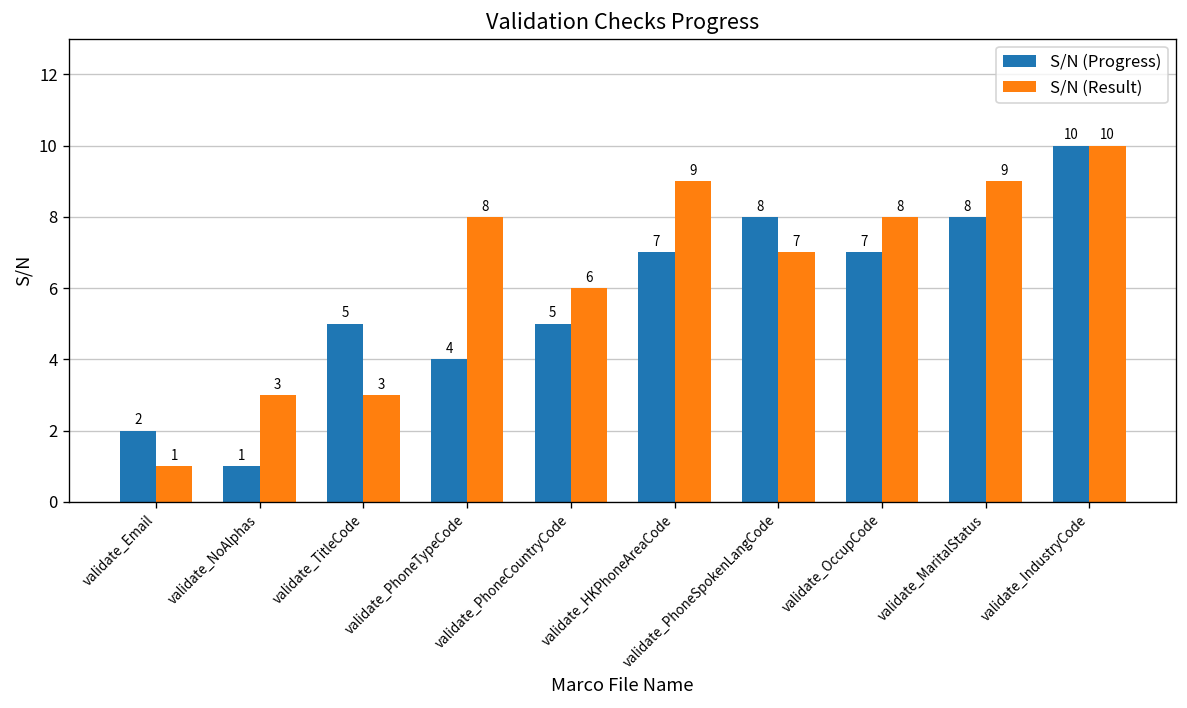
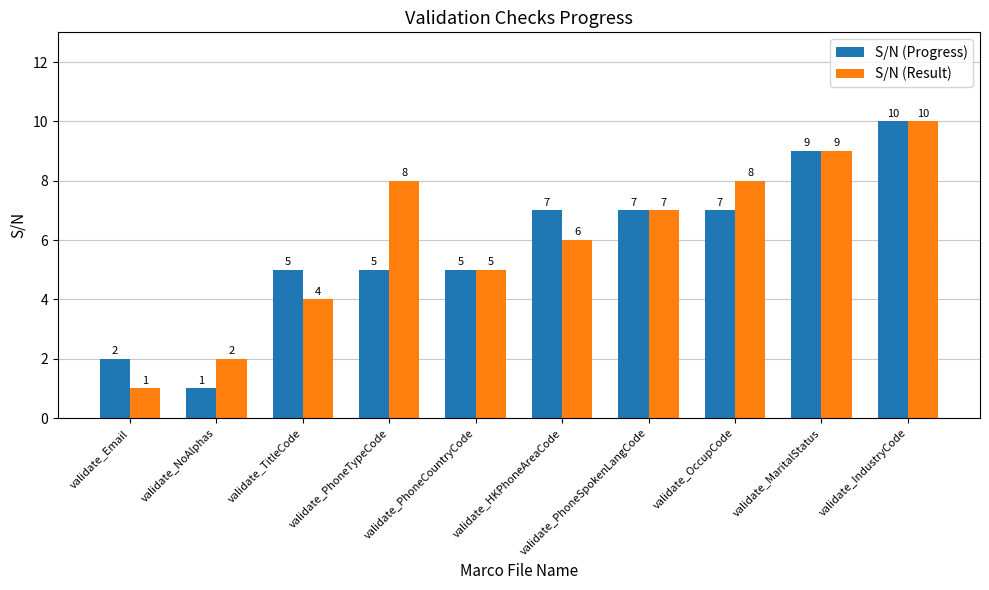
  {
    "S/N (Progress)": {
      "validate_Email": 2,
      "validate_NoAlphas": 1,
      "validate_TitleCode": 5,
-     "validate_PhoneTypeCode": 4,
+     "validate_PhoneTypeCode": 5,
      "validate_PhoneCountryCode": 5,
      "validate_HKPhoneAreaCode": 7,
-     "validate_PhoneSpokenLangCode": 8,
+     "validate_PhoneSpokenLangCode": 7,
      "validate_OccupCode": 7,
-     "validate_MaritalStatus": 8,
+     "validate_MaritalStatus": 9,
      "validate_IndustryCode": 10
    },
    "S/N (Result)": {
      "validate_Email": 1,
-     "validate_NoAlphas": 3,
-     "validate_TitleCode": 3,
+     "validate_NoAlphas": 2,
+     "validate_TitleCode": 4,
      "validate_PhoneTypeCode": 8,
-     "validate_PhoneCountryCode": 6,
-     "validate_HKPhoneAreaCode": 9,
+     "validate_PhoneCountryCode": 5,
+     "validate_HKPhoneAreaCode": 6,
      "validate_PhoneSpokenLangCode": 7,
      "validate_OccupCode": 8,
      "validate_MaritalStatus": 9,
      "validate_IndustryCode": 10
    }
  }
